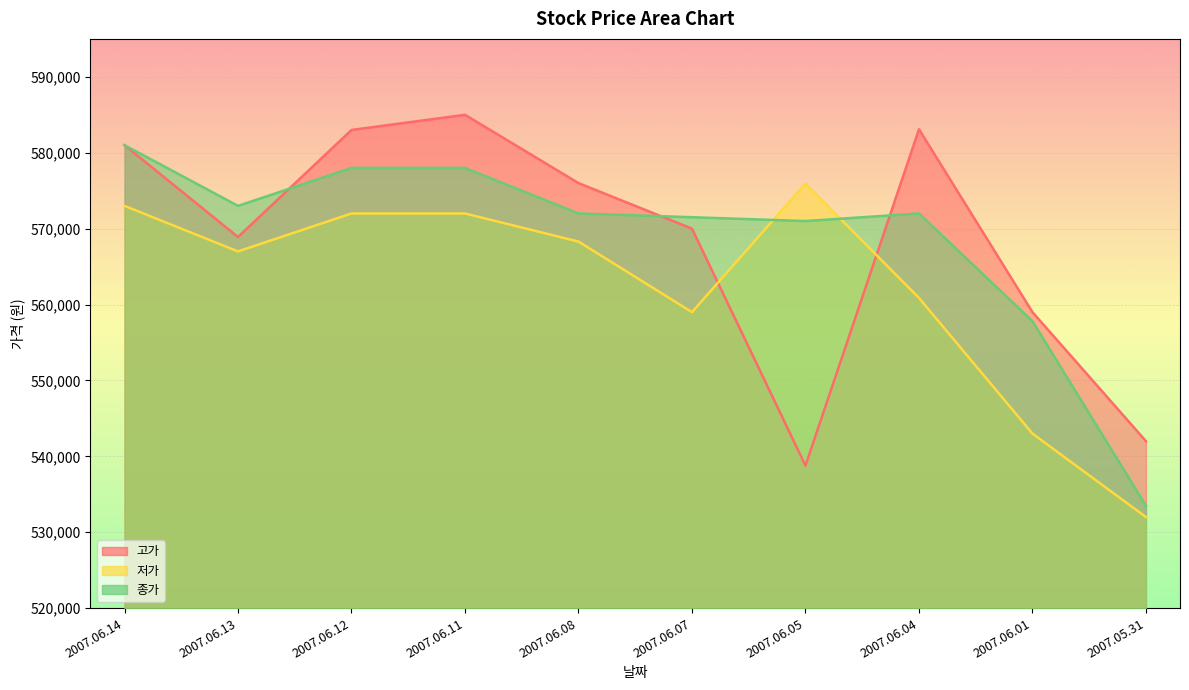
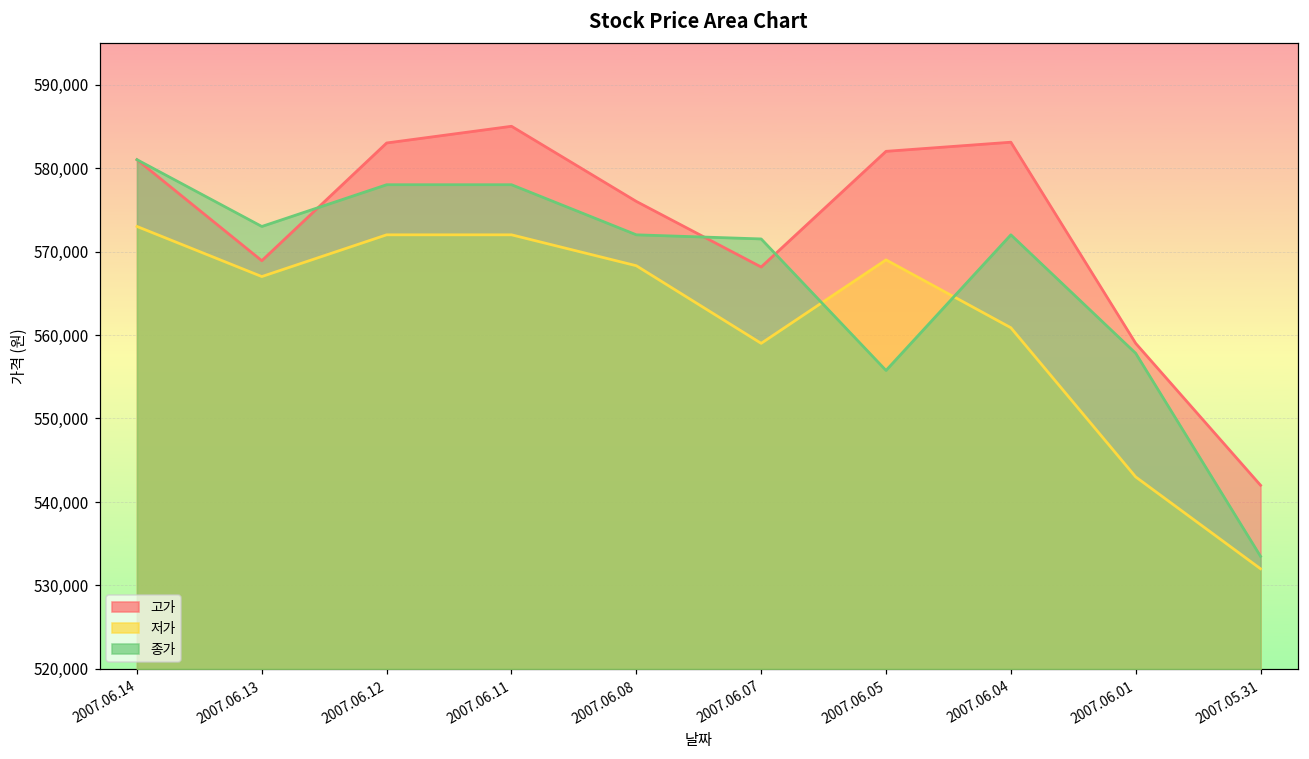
  {
    "고가": {
      "2007.06.13": "569,000",
      "2007.06.12": "583,000",
      "2007.06.11": "585,000",
      "2007.06.08": "576,000",
-     "2007.06.07": "570,000",
-     "2007.06.05": "539,000",
+     "2007.06.07": "568,000",
+     "2007.06.05": "582,000",
      "2007.06.04": "583,000",
      "2007.06.01": "559,000",
      "2007.05.31": "542,000"
    },
    "저가": {
      "2007.06.14": "573,000",
      "2007.06.13": "567,000",
      "2007.06.12": "572,000",
      "2007.06.11": "572,000",
      "2007.06.08": "568,000",
      "2007.06.07": "559,000",
-     "2007.06.05": "576,000",
+     "2007.06.05": "569,000",
      "2007.06.04": "561,000",
      "2007.06.01": "543,000",
      "2007.05.31": "532,000"
    },
    "종가": {
      "2007.06.13": "573,000",
      "2007.06.12": "578,000",
      "2007.06.11": "578,000",
      "2007.06.08": "572,000",
      "2007.06.07": "572,000",
-     "2007.06.05": "571,000",
+     "2007.06.05": "556,000",
      "2007.06.04": "572,000",
      "2007.06.01": "558,000",
      "2007.05.31": "533,000"
    }
  }
